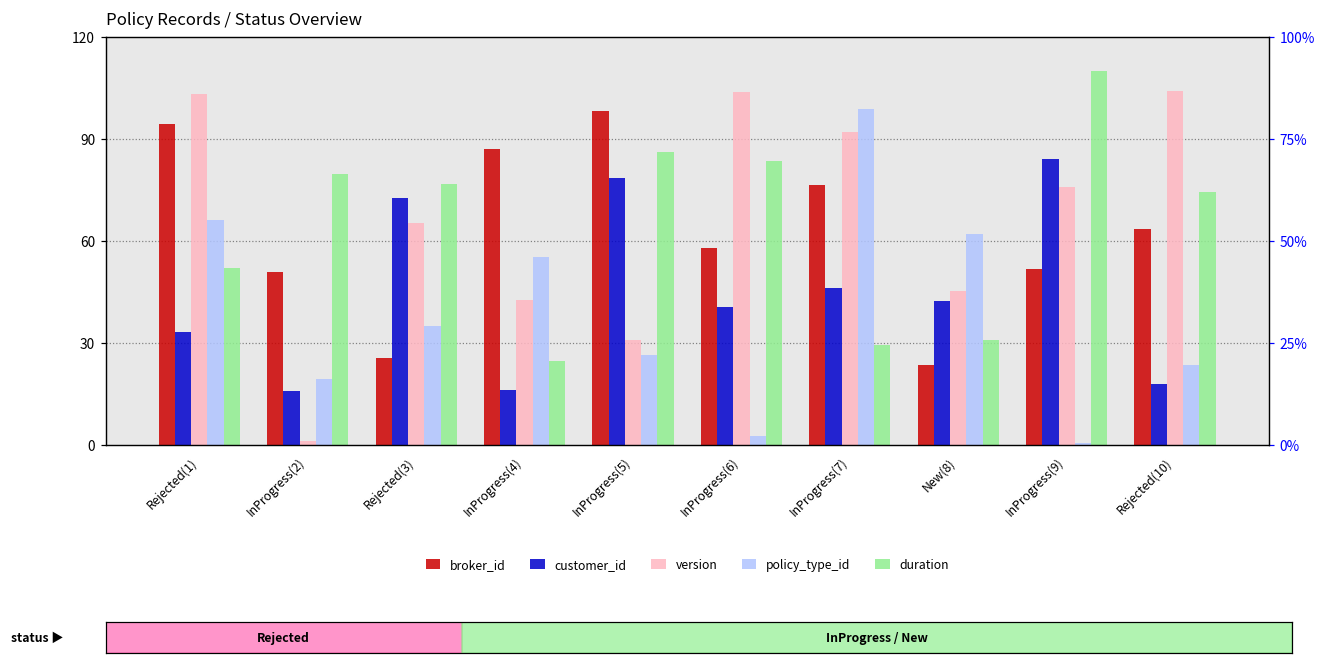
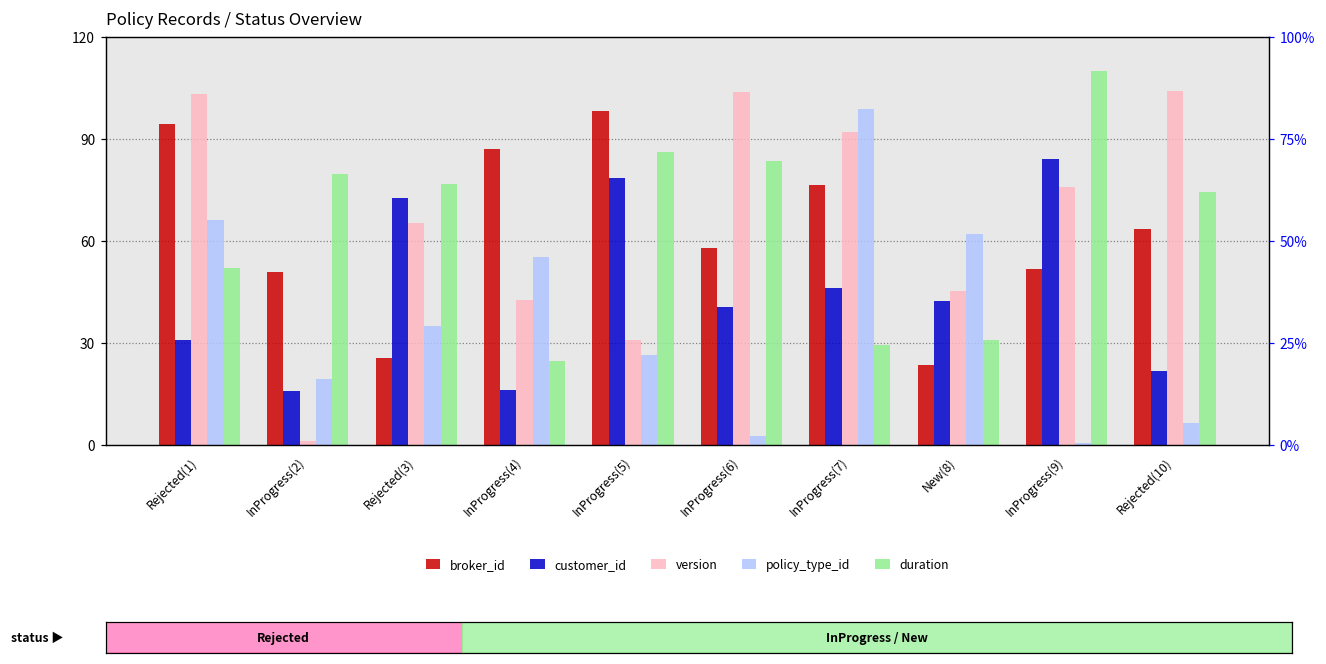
  {
    "broker_id": {
      "Rejected(1)": 94,
      "InProgress(2)": 51,
      "Rejected(3)": 26,
      "InProgress(4)": 87,
      "InProgress(5)": 98,
      "InProgress(6)": 58,
      "InProgress(7)": 76,
      "New(8)": 24,
      "InProgress(9)": 52,
      "Rejected(10)": 63
    },
    "customer_id": {
-     "Rejected(1)": 33,
+     "Rejected(1)": 31,
      "InProgress(2)": 16,
      "Rejected(3)": 73,
      "InProgress(4)": 16,
      "InProgress(5)": 79,
      "InProgress(6)": 41,
      "InProgress(7)": 46,
      "New(8)": 42,
      "InProgress(9)": 84,
-     "Rejected(10)": 18
+     "Rejected(10)": 22
    },
    "version": {
      "Rejected(1)": 103,
      "InProgress(2)": 1,
      "Rejected(3)": 65,
      "InProgress(4)": 43,
      "InProgress(5)": 31,
      "InProgress(6)": 104,
      "InProgress(7)": 92,
      "New(8)": 45,
      "InProgress(9)": 76,
      "Rejected(10)": 104
    },
    "policy_type_id": {
      "Rejected(1)": 66,
      "InProgress(2)": 19,
      "Rejected(3)": 35,
      "InProgress(4)": 55,
      "InProgress(5)": 27,
      "InProgress(6)": 3,
      "InProgress(7)": 99,
      "New(8)": 62,
-     "Rejected(10)": 23
+     "Rejected(10)": 6
    },
    "duration": {
      "Rejected(1)": 52,
      "InProgress(2)": 80,
      "Rejected(3)": 77,
      "InProgress(4)": 25,
      "InProgress(5)": 86,
      "InProgress(6)": 83,
      "InProgress(7)": 29,
      "New(8)": 31,
      "InProgress(9)": 110,
      "Rejected(10)": 74
    }
  }
